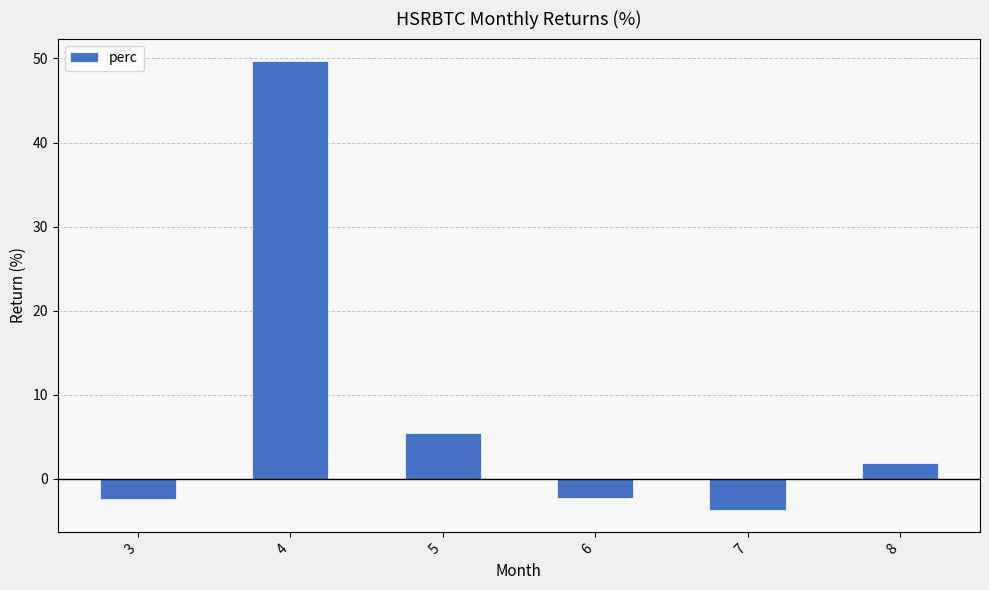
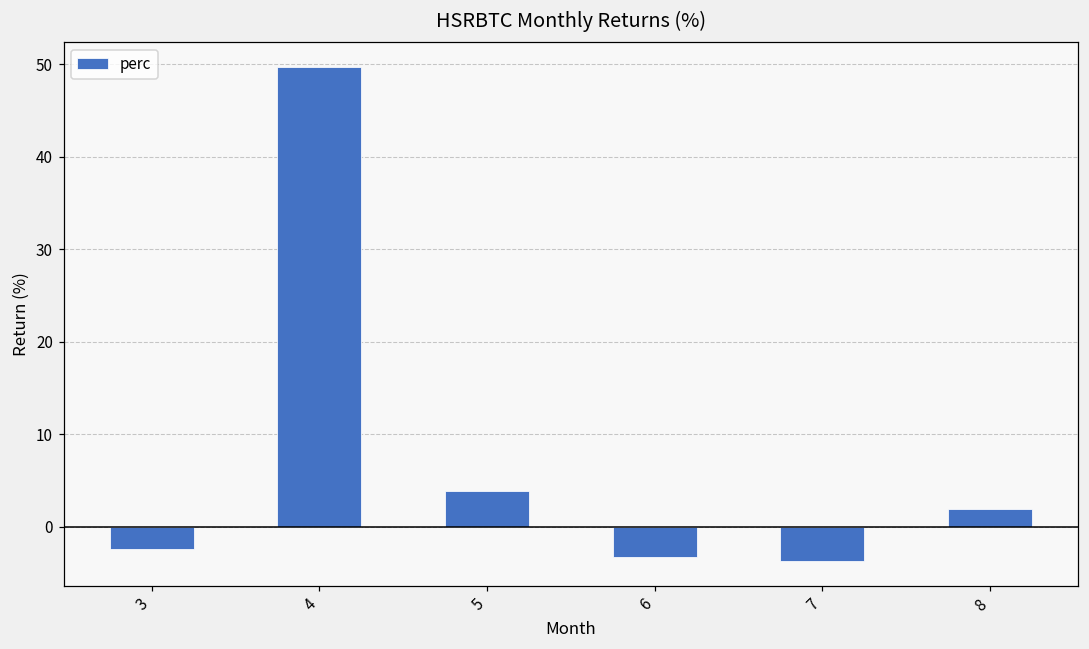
  {
    "3": -2,
    "4": 50,
-   "5": 5,
-   "6": -2,
+   "5": 4,
+   "6": -3,
    "7": -4,
    "8": 2
  }
